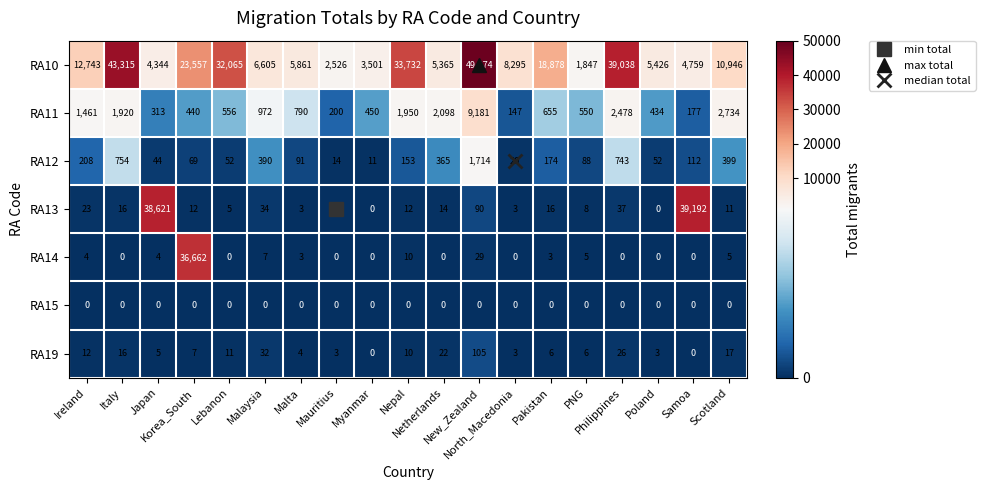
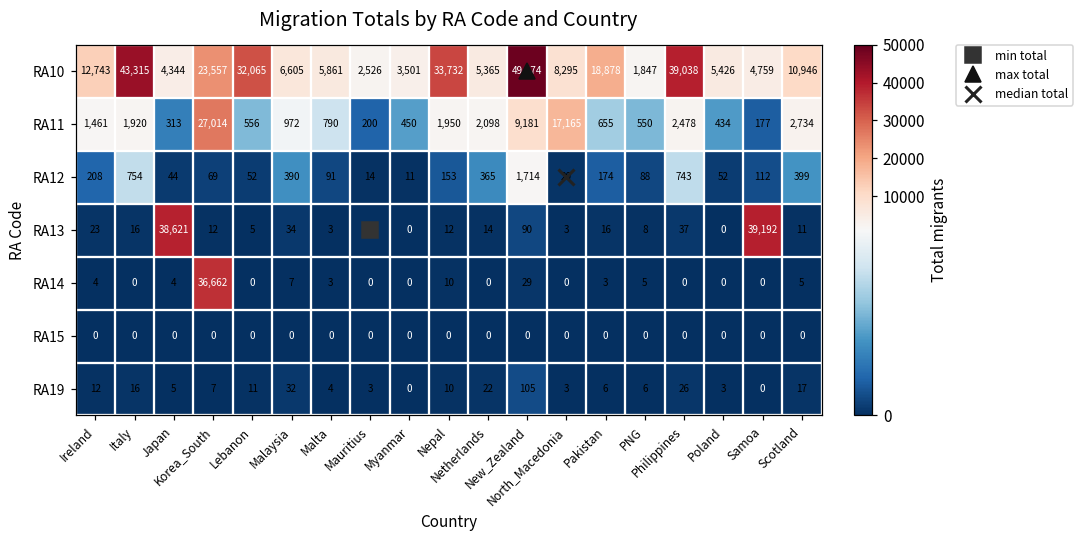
  {
    "RA10": {
      "Ireland": "12,743",
      "Italy": "43,315",
      "Japan": "4,344",
      "Korea_South": "23,557",
      "Lebanon": "32,065",
      "Malaysia": "6,605",
      "Malta": "5,861",
      "Mauritius": "2,526",
      "Myanmar": "3,501",
      "Nepal": "33,732",
      "Netherlands": "5,365",
      "North_Macedonia": "8,295",
      "Pakistan": "18,878",
      "PNG": "1,847",
      "Philippines": "39,038",
      "Poland": "5,426",
      "Samoa": "4,759",
      "Scotland": "10,946"
    },
    "RA11": {
      "Ireland": "1,461",
      "Italy": "1,920",
      "Japan": "313",
-     "Korea_South": "440",
+     "Korea_South": "27,014",
      "Lebanon": "556",
      "Malaysia": "972",
      "Malta": "790",
      "Mauritius": "200",
      "Myanmar": "450",
      "Nepal": "1,950",
      "Netherlands": "2,098",
      "New_Zealand": "9,181",
-     "North_Macedonia": "147",
+     "North_Macedonia": "17,165",
      "Pakistan": "655",
      "PNG": "550",
      "Philippines": "2,478",
      "Poland": "434",
      "Samoa": "177",
      "Scotland": "2,734"
    },
    "RA12": {
      "Ireland": "208",
      "Italy": "754",
      "Japan": "44",
      "Korea_South": "69",
      "Lebanon": "52",
      "Malaysia": "390",
      "Malta": "91",
      "Mauritius": "14",
      "Myanmar": "11",
      "Nepal": "153",
      "Netherlands": "365",
      "New_Zealand": "1,714",
      "Pakistan": "174",
      "PNG": "88",
      "Philippines": "743",
      "Poland": "52",
      "Samoa": "112",
      "Scotland": "399"
    },
    "RA13": {
      "Ireland": "23",
      "Italy": "16",
      "Japan": "38,621",
      "Korea_South": "12",
      "Lebanon": "5",
      "Malaysia": "34",
      "Malta": "3",
      "Myanmar": "0",
      "Nepal": "12",
      "Netherlands": "14",
      "New_Zealand": "90",
      "North_Macedonia": "3",
      "Pakistan": "16",
      "PNG": "8",
      "Philippines": "37",
      "Poland": "0",
      "Samoa": "39,192",
      "Scotland": "11"
    },
    "RA14": {
      "Ireland": "4",
      "Italy": "0",
      "Japan": "4",
      "Korea_South": "36,662",
      "Lebanon": "0",
      "Malaysia": "7",
      "Malta": "3",
      "Mauritius": "0",
      "Myanmar": "0",
      "Nepal": "10",
      "Netherlands": "0",
      "New_Zealand": "29",
      "North_Macedonia": "0",
      "Pakistan": "3",
      "PNG": "5",
      "Philippines": "0",
      "Poland": "0",
      "Samoa": "0",
      "Scotland": "5"
    },
    "RA15": {
      "Ireland": "0",
      "Italy": "0",
      "Japan": "0",
      "Korea_South": "0",
      "Lebanon": "0",
      "Malaysia": "0",
      "Malta": "0",
      "Mauritius": "0",
      "Myanmar": "0",
      "Nepal": "0",
      "Netherlands": "0",
      "New_Zealand": "0",
      "North_Macedonia": "0",
      "Pakistan": "0",
      "PNG": "0",
      "Philippines": "0",
      "Poland": "0",
      "Samoa": "0",
      "Scotland": "0"
    },
    "RA19": {
      "Ireland": "12",
      "Italy": "16",
      "Japan": "5",
      "Korea_South": "7",
      "Lebanon": "11",
      "Malaysia": "32",
      "Malta": "4",
      "Mauritius": "3",
      "Myanmar": "0",
      "Nepal": "10",
      "Netherlands": "22",
      "New_Zealand": "105",
      "North_Macedonia": "3",
      "Pakistan": "6",
      "PNG": "6",
      "Philippines": "26",
      "Poland": "3",
      "Samoa": "0",
      "Scotland": "17"
    }
  }
